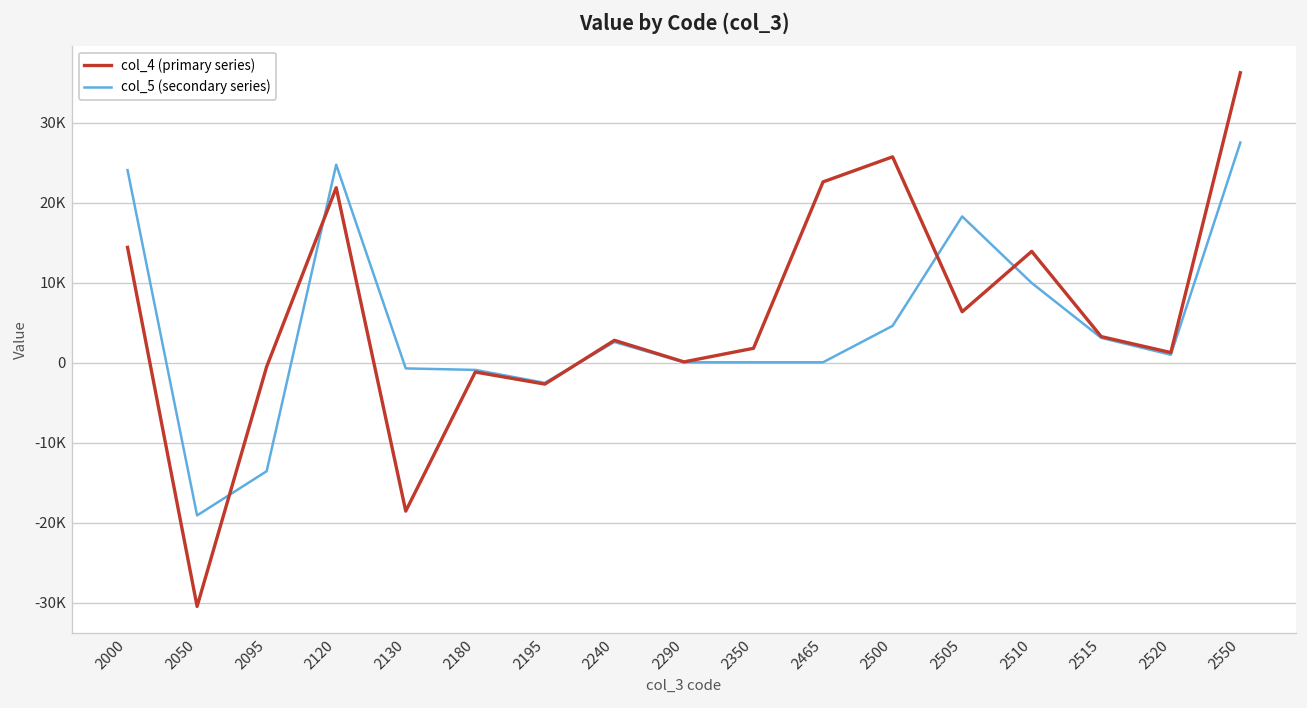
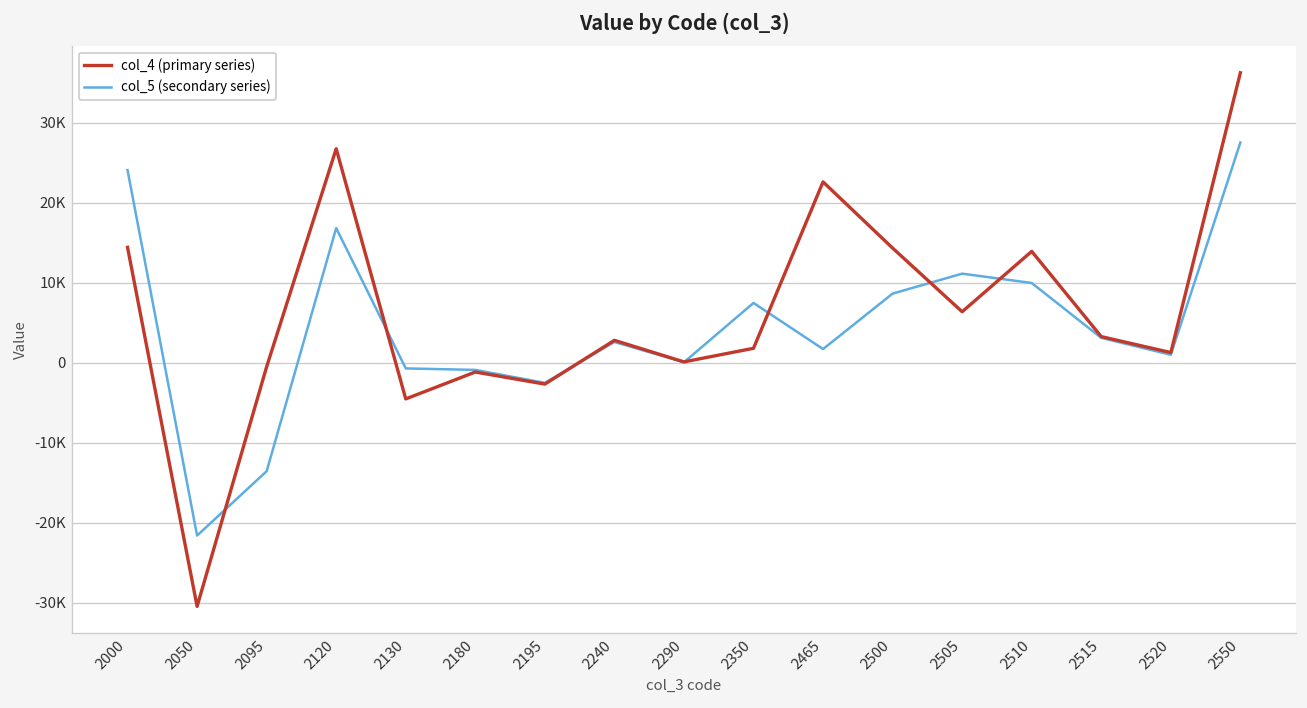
  {
    "col_4 (primary series)": {
      "2000": 14000,
      "2050": -30000,
      "2095": -1000,
-     "2120": 22000,
-     "2130": -19000,
+     "2120": 27000,
+     "2130": -5000,
      "2350": 2000,
      "2465": 23000,
-     "2500": 26000,
+     "2500": 14000,
      "2505": 6000,
      "2510": 14000,
      "2550": 36000
    },
    "col_5 (secondary series)": {
      "2000": 24000,
-     "2050": -19000,
+     "2050": -22000,
      "2095": -14000,
-     "2120": 25000,
+     "2120": 17000,
      "2130": -1000,
-     "2350": 0,
-     "2465": 0,
-     "2500": 5000,
-     "2505": 18000,
+     "2350": 7000,
+     "2465": 2000,
+     "2500": 9000,
+     "2505": 11000,
      "2510": 10000,
      "2550": 27000
    }
  }
